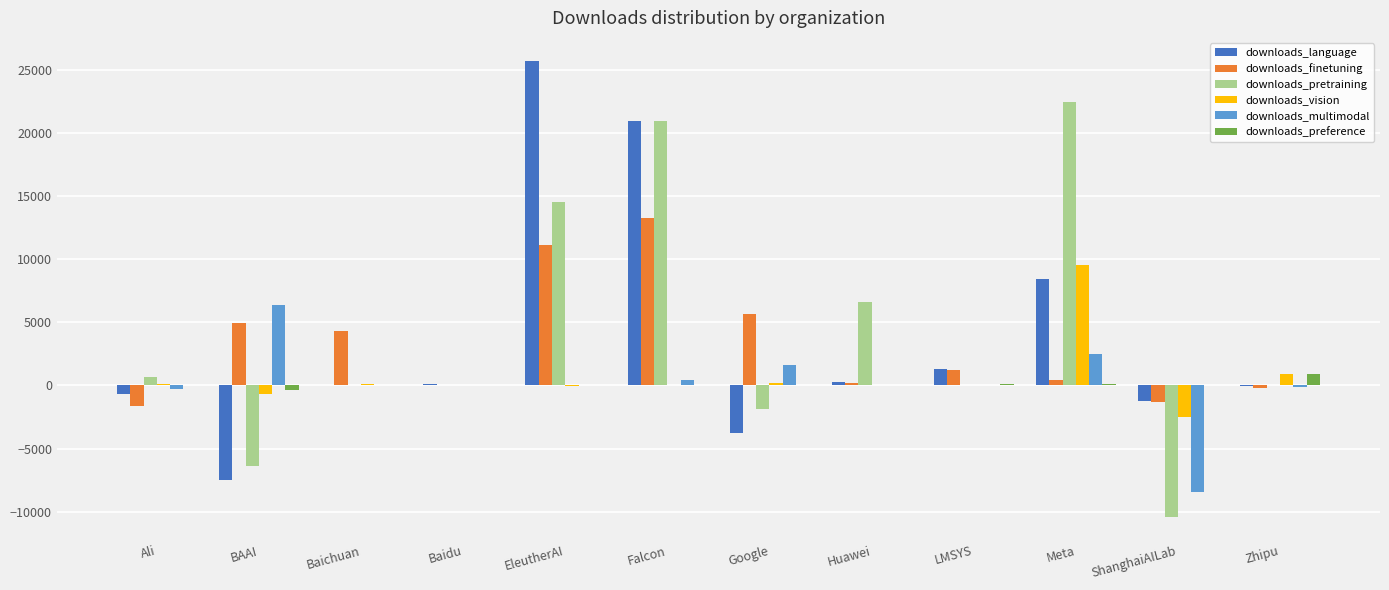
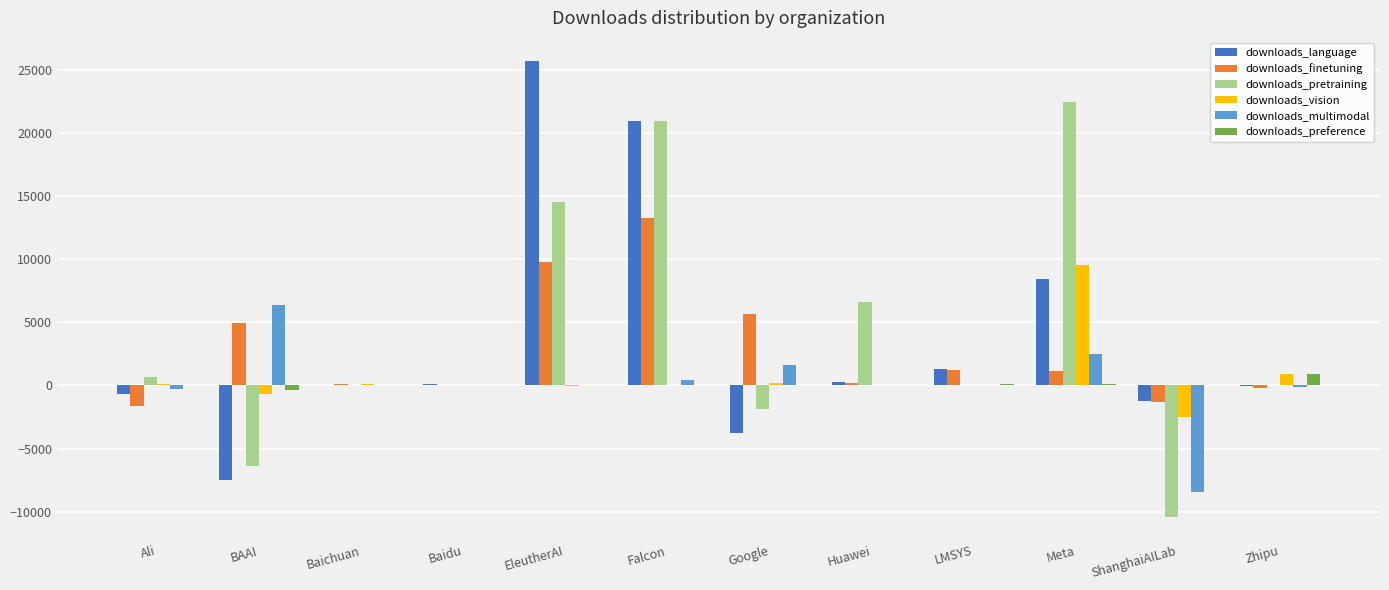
  {
    "downloads_finetuning": {
      "Ali": -1600,
      "BAAI": 5000,
-     "Baichuan": 4300,
-     "EleutherAI": 11100,
+     "Baichuan": 100,
+     "EleutherAI": 9800,
      "Falcon": 13300,
      "Google": 5700,
      "Huawei": 200,
      "LMSYS": 1200,
-     "Meta": 400,
+     "Meta": 1100,
      "ShanghaiAILab": -1300
    },
    "downloads_pretraining": {
      "Ali": 700,
      "BAAI": -6400,
      "Baichuan": 0,
      "Baidu": 0,
      "EleutherAI": 14600,
      "Falcon": 20900,
      "Google": -1800,
      "Huawei": 6600,
      "LMSYS": 0,
      "Meta": 22400,
      "ShanghaiAILab": -10400,
      "Zhipu": 0
    },
    "downloads_vision": {
      "BAAI": -700,
      "Baidu": 0,
      "Falcon": 0,
      "Google": 200,
      "Huawei": 0,
      "LMSYS": 0,
      "Meta": 9500,
      "ShanghaiAILab": -2500,
      "Zhipu": 900
    },
    "downloads_preference": {
      "Ali": 0,
      "BAAI": -400,
      "Baichuan": 0,
      "EleutherAI": 0,
      "Falcon": 0,
      "Google": 0,
      "Huawei": 0,
      "ShanghaiAILab": 0,
      "Zhipu": 900
    }
  }
